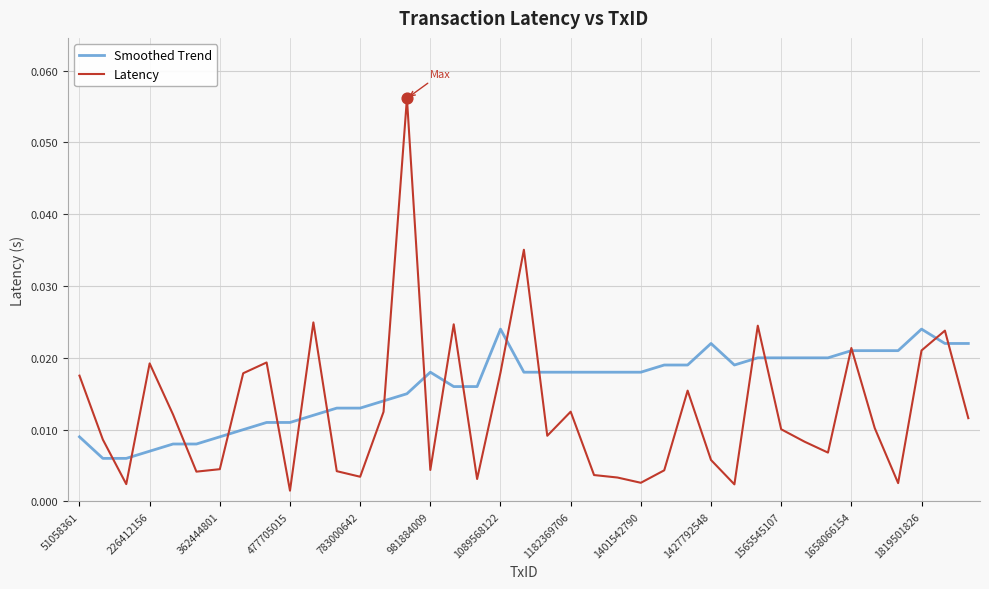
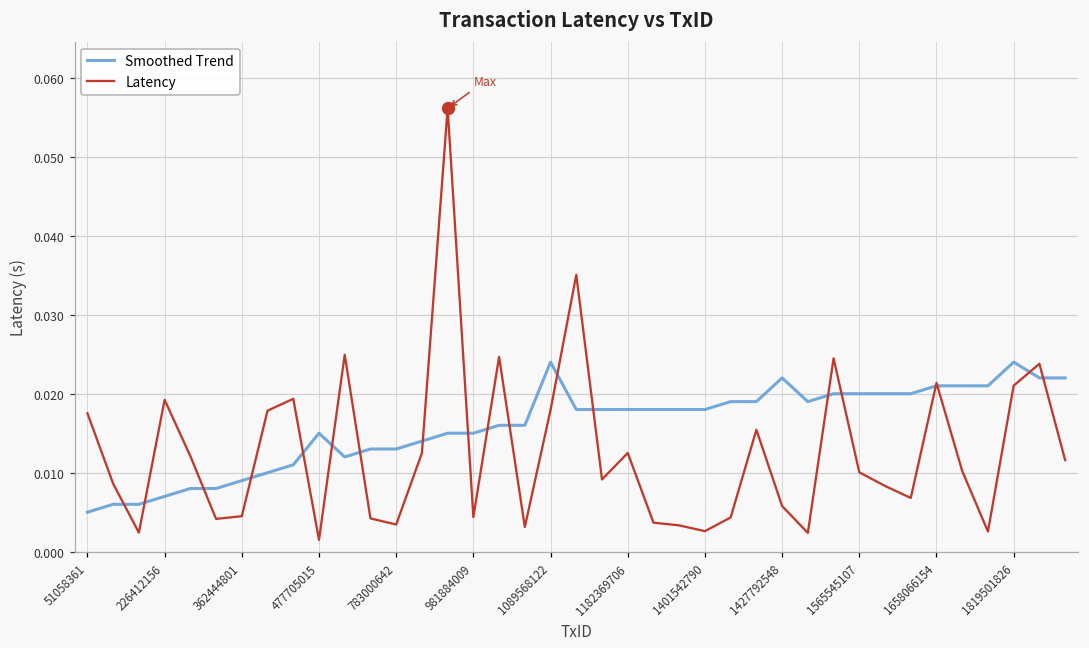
  {
    "Smoothed Trend": {
-     "51058361": 0.009,
+     "51058361": 0.005,
      "226412156": 0.007,
      "362444801": 0.009,
-     "477705015": 0.011,
+     "477705015": 0.015,
      "783000642": 0.013,
-     "981884009": 0.018,
+     "981884009": 0.015,
      "1089568122": 0.024,
      "1182369706": 0.018,
      "1401542790": 0.018,
      "1427792548": 0.022,
      "1565545107": 0.020,
      "1658066154": 0.021,
      "1819501826": 0.024
    }
  }
